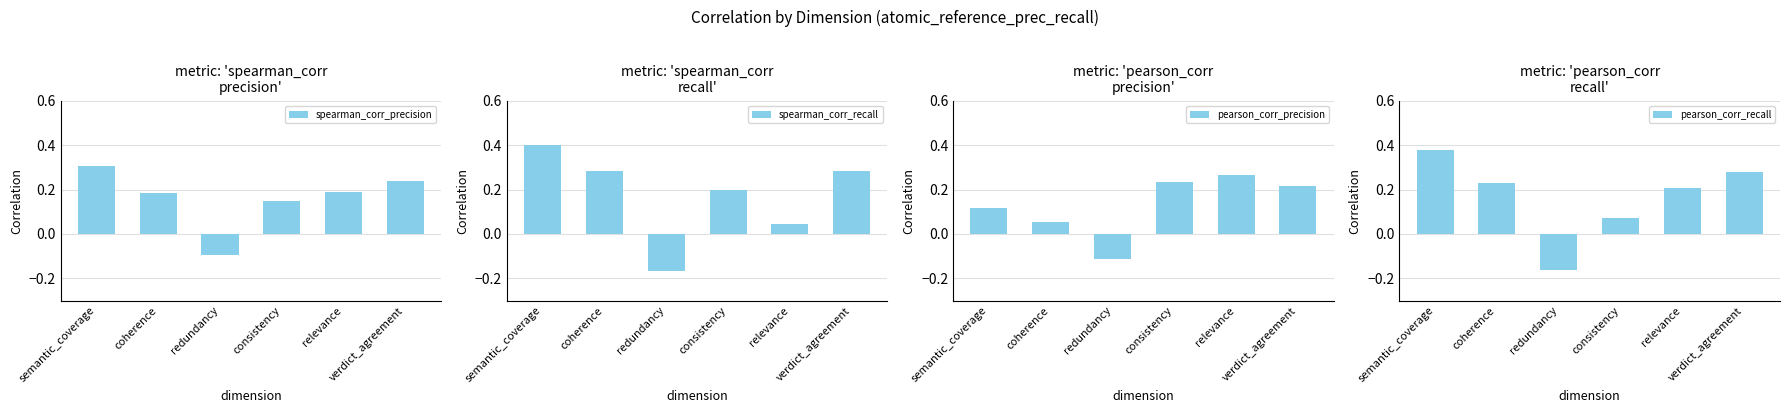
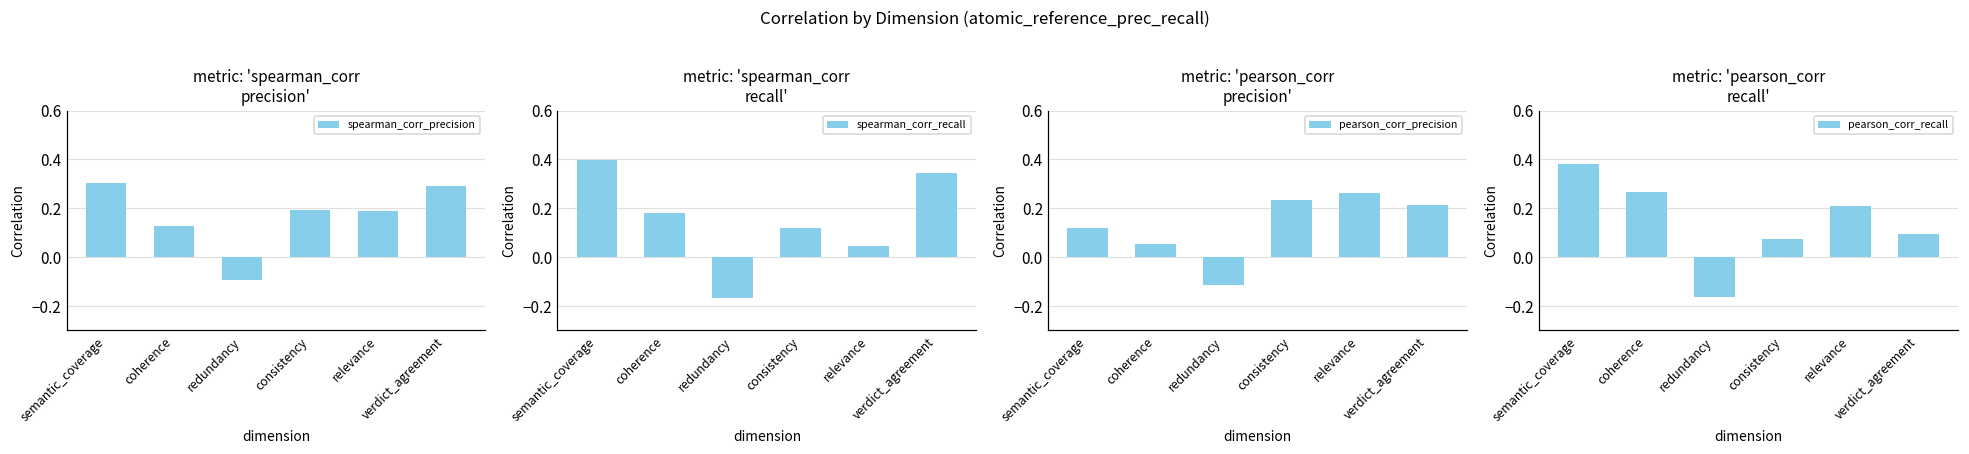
  {
    "metric: 'spearman_corr precision'": {
      "semantic_coverage": 0.30,
-     "coherence": 0.19,
+     "coherence": 0.13,
      "redundancy": -0.09,
-     "consistency": 0.15,
+     "consistency": 0.19,
      "relevance": 0.19,
-     "verdict_agreement": 0.24
+     "verdict_agreement": 0.29
    },
    "metric: 'spearman_corr recall'": {
      "semantic_coverage": 0.40,
-     "coherence": 0.28,
+     "coherence": 0.18,
      "redundancy": -0.17,
-     "consistency": 0.20,
+     "consistency": 0.12,
      "relevance": 0.05,
-     "verdict_agreement": 0.29
+     "verdict_agreement": 0.34
    },
    "metric: 'pearson_corr precision'": {
      "semantic_coverage": 0.12,
      "coherence": 0.05,
      "redundancy": -0.11,
      "consistency": 0.23,
      "relevance": 0.26,
      "verdict_agreement": 0.21
    },
    "metric: 'pearson_corr recall'": {
      "semantic_coverage": 0.38,
-     "coherence": 0.23,
+     "coherence": 0.27,
      "redundancy": -0.16,
      "consistency": 0.07,
      "relevance": 0.21,
-     "verdict_agreement": 0.28
+     "verdict_agreement": 0.09
    }
  }
